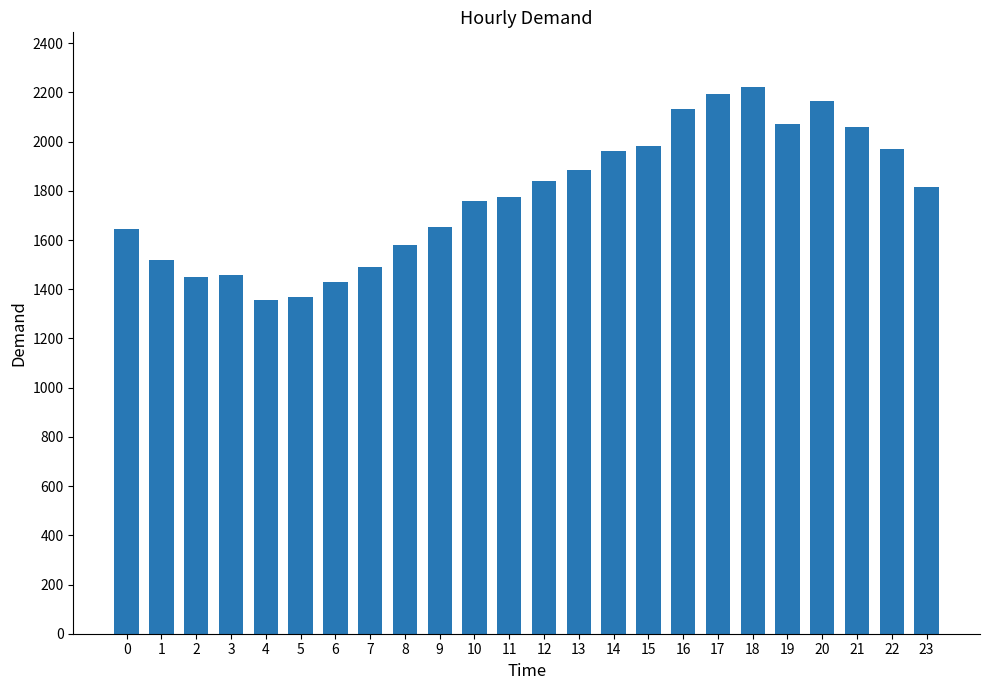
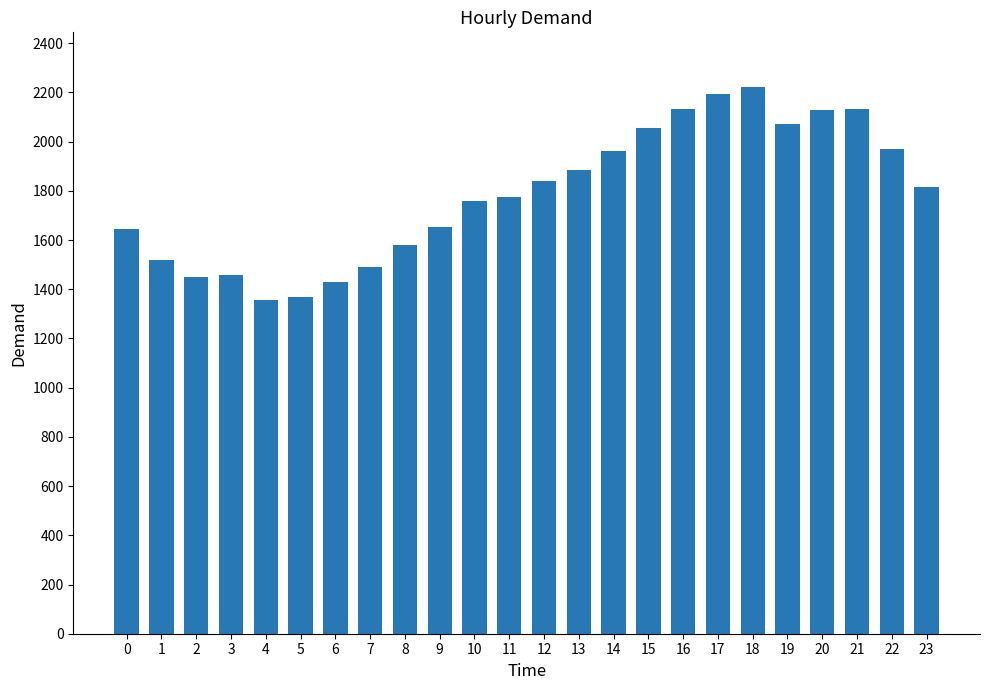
  {
    "0": 1650,
    "1": 1520,
    "2": 1450,
    "3": 1460,
    "4": 1360,
    "5": 1370,
    "6": 1430,
    "7": 1490,
    "8": 1580,
    "9": 1650,
    "10": 1760,
    "11": 1770,
    "12": 1840,
    "13": 1880,
    "14": 1960,
-   "15": 1980,
+   "15": 2050,
    "16": 2130,
    "17": 2190,
    "18": 2220,
    "19": 2070,
-   "20": 2170,
-   "21": 2060,
+   "20": 2130,
+   "21": 2130,
    "22": 1970,
    "23": 1820
  }
